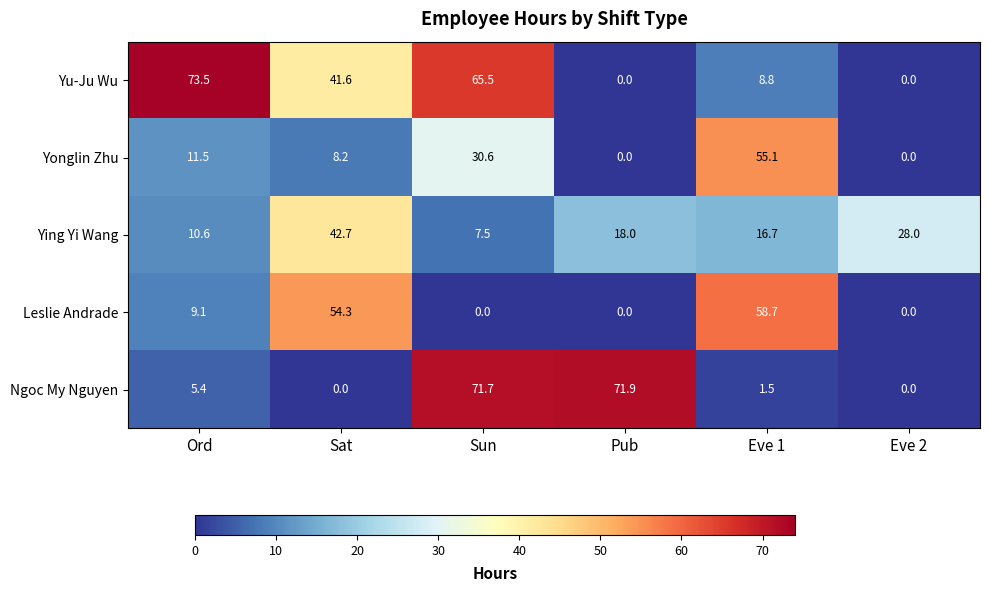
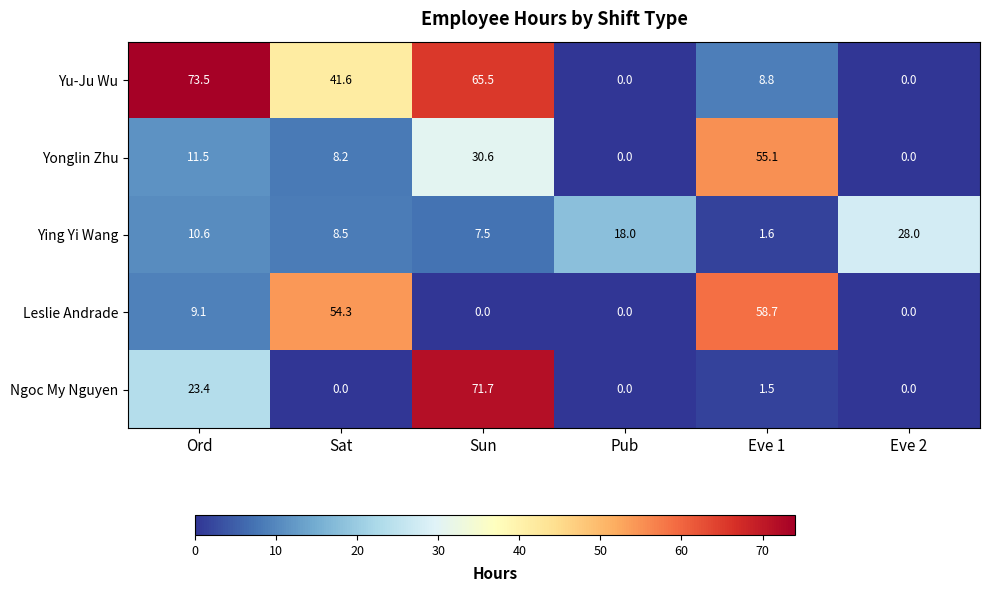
  {
    "Yu-Ju Wu": {
      "Ord": 73.5,
      "Sat": 41.6,
      "Sun": 65.5,
      "Pub": 0.0,
      "Eve 1": 8.8,
      "Eve 2": 0.0
    },
    "Yonglin Zhu": {
      "Ord": 11.5,
      "Sat": 8.2,
      "Sun": 30.6,
      "Pub": 0.0,
      "Eve 1": 55.1,
      "Eve 2": 0.0
    },
    "Ying Yi Wang": {
      "Ord": 10.6,
-     "Sat": 42.7,
+     "Sat": 8.5,
      "Sun": 7.5,
      "Pub": 18.0,
-     "Eve 1": 16.7,
+     "Eve 1": 1.6,
      "Eve 2": 28.0
    },
    "Leslie Andrade": {
      "Ord": 9.1,
      "Sat": 54.3,
      "Sun": 0.0,
      "Pub": 0.0,
      "Eve 1": 58.7,
      "Eve 2": 0.0
    },
    "Ngoc My Nguyen": {
-     "Ord": 5.4,
+     "Ord": 23.4,
      "Sat": 0.0,
      "Sun": 71.7,
-     "Pub": 71.9,
+     "Pub": 0.0,
      "Eve 1": 1.5,
      "Eve 2": 0.0
    }
  }
